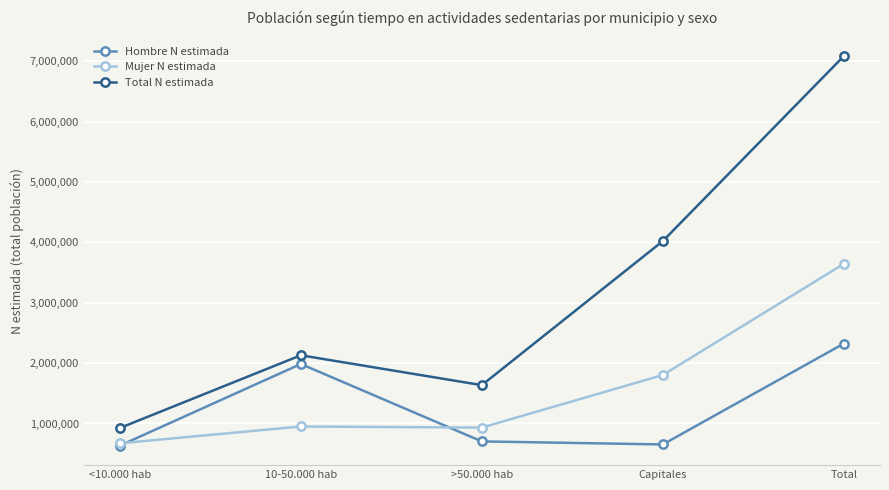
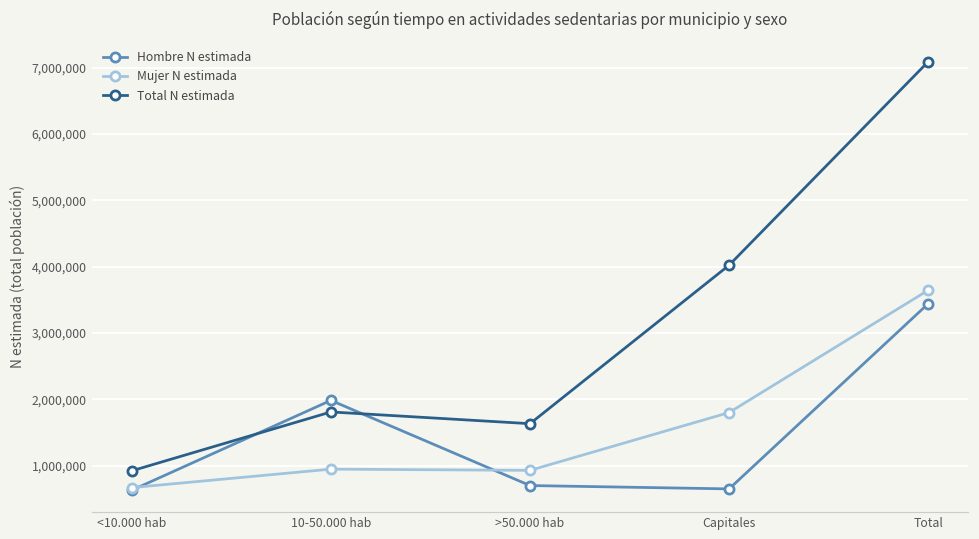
  {
    "Hombre N estimada": {
      "10-50.000 hab": "2,000,000",
      ">50.000 hab": "700,000",
      "Capitales": "700,000",
-     "Total": "2,300,000"
+     "Total": "3,400,000"
    },
    "Mujer N estimada": {
      "10-50.000 hab": "1,000,000",
      ">50.000 hab": "900,000",
      "Capitales": "1,800,000",
      "Total": "3,600,000"
    },
    "Total N estimada": {
      "<10.000 hab": "900,000",
-     "10-50.000 hab": "2,100,000",
+     "10-50.000 hab": "1,800,000",
      ">50.000 hab": "1,600,000",
      "Capitales": "4,000,000",
      "Total": "7,100,000"
    }
  }
